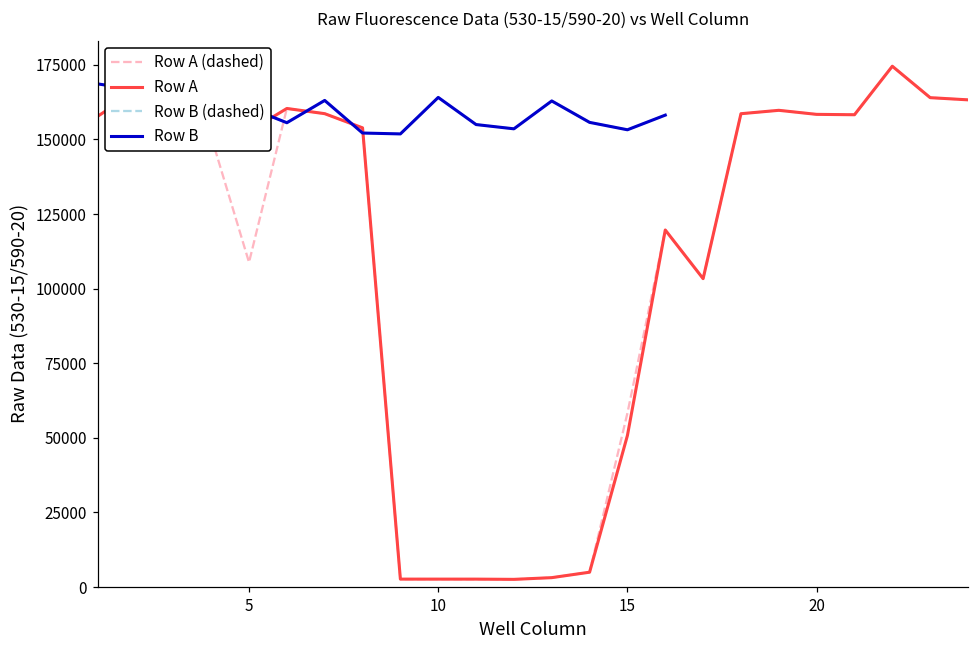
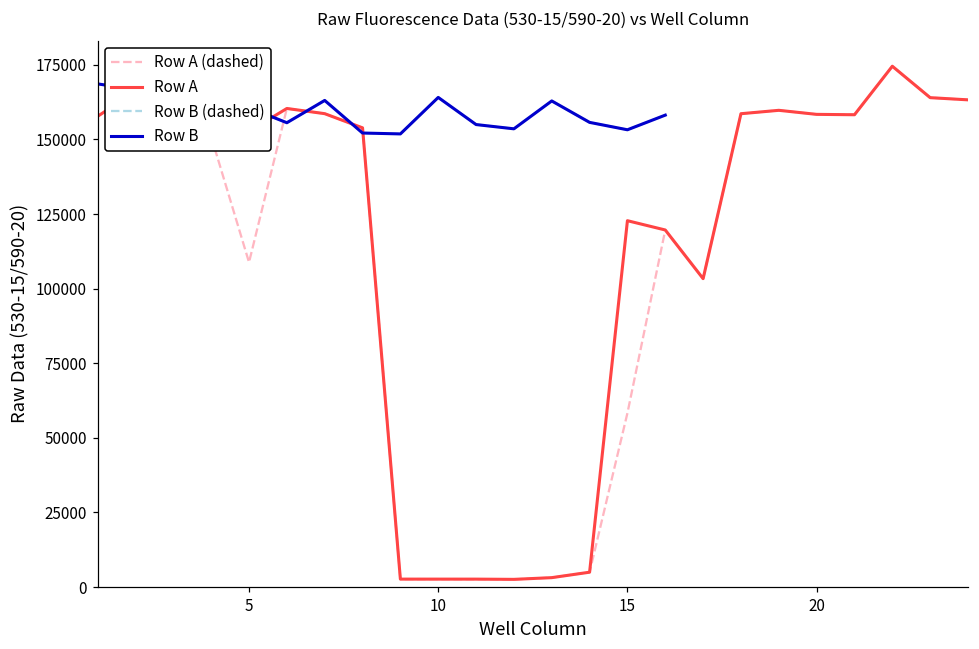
  {
    "Row A (dashed)": {
      "5": 109000,
      "15": 58000
    },
    "Row A": {
-     "15": 51000
+     "15": 123000
    },
    "Row B": {
      "10": 164000,
      "15": 153000
    }
  }
